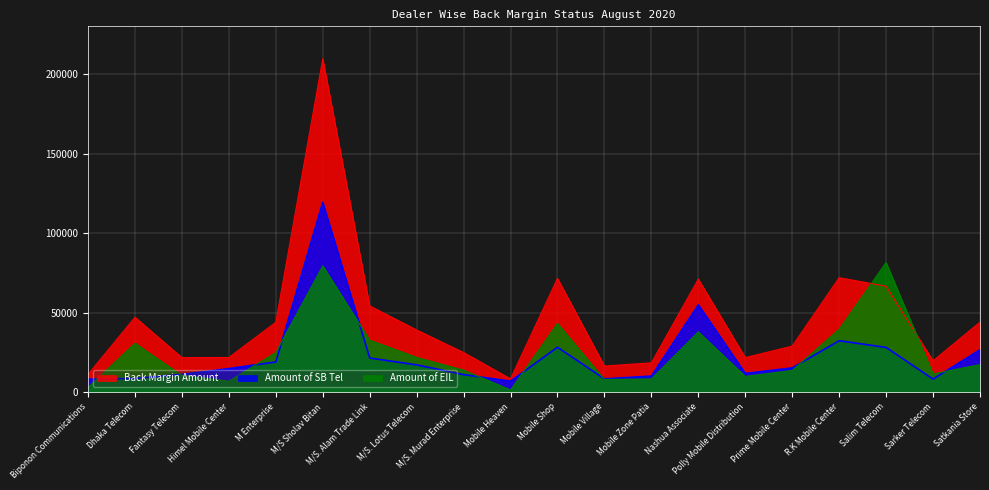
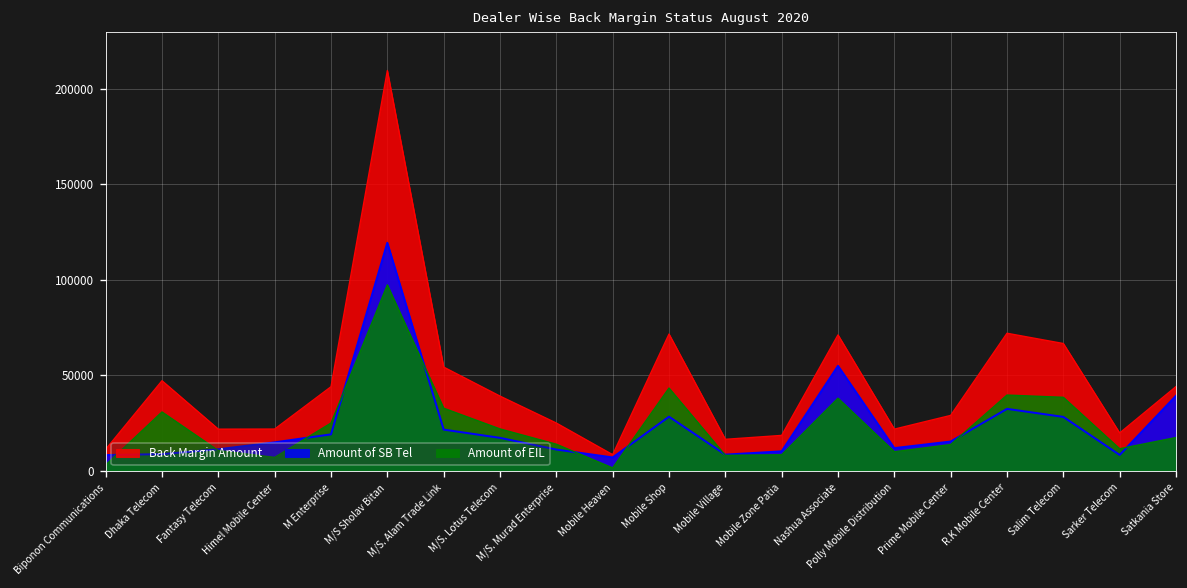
  {
    "Back Margin Amount": {
      "Biponon Communications": 11000,
      "Dhaka Telecom": 47000,
      "Fantasy Telecom": 22000,
      "Himel Mobile Center": 22000,
      "M Enterprise": 44000,
      "M/S Sholav Bitan": 210000,
      "M/S. Alam Trade Link": 54000,
      "M/S. Lotus Telecom": 39000,
      "M/S. Murad Enterprise": 25000,
      "Mobile Shop": 72000,
      "Mobile Village": 16000,
      "Mobile Zone Patia": 18000,
      "Nashua Associate": 71000,
      "Polly Mobile Distribution": 22000,
      "Prime Mobile Center": 29000,
      "R.K Mobile Center": 72000,
      "Salim Telecom": 67000,
      "Sarker Telecom": 20000,
      "Satkania Store": 44000
    },
    "Amount of SB Tel": {
      "Biponon Communications": 8000,
      "Himel Mobile Center": 15000,
      "M Enterprise": 19000,
      "M/S Sholav Bitan": 119000,
      "M/S. Alam Trade Link": 22000,
      "M/S. Lotus Telecom": 17000,
      "M/S. Murad Enterprise": 11000,
      "Mobile Shop": 28000,
      "Mobile Zone Patia": 10000,
      "Nashua Associate": 55000,
      "Polly Mobile Distribution": 12000,
      "Prime Mobile Center": 15000,
      "R.K Mobile Center": 32000,
      "Salim Telecom": 28000,
      "Sarker Telecom": 8000,
-     "Satkania Store": 27000
+     "Satkania Store": 39000
    },
    "Amount of EIL": {
      "Biponon Communications": 3000,
      "Dhaka Telecom": 31000,
      "M Enterprise": 25000,
-     "M/S Sholav Bitan": 79000,
+     "M/S Sholav Bitan": 97000,
      "M/S. Alam Trade Link": 33000,
      "M/S. Lotus Telecom": 22000,
      "M/S. Murad Enterprise": 14000,
      "Mobile Heaven": 1000,
      "Mobile Shop": 43000,
      "Mobile Zone Patia": 8000,
      "Nashua Associate": 38000,
      "Polly Mobile Distribution": 10000,
      "Prime Mobile Center": 14000,
      "R.K Mobile Center": 40000,
-     "Salim Telecom": 82000,
+     "Salim Telecom": 38000,
      "Sarker Telecom": 12000,
      "Satkania Store": 17000
    }
  }
